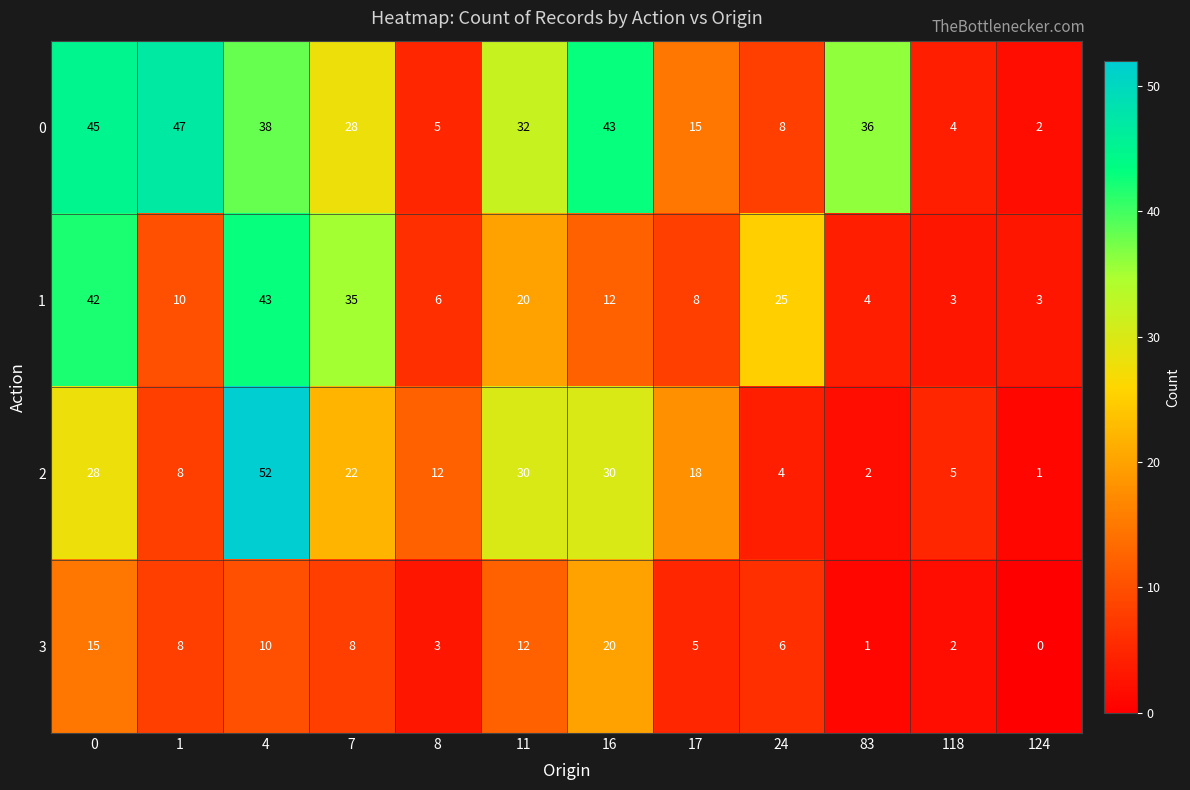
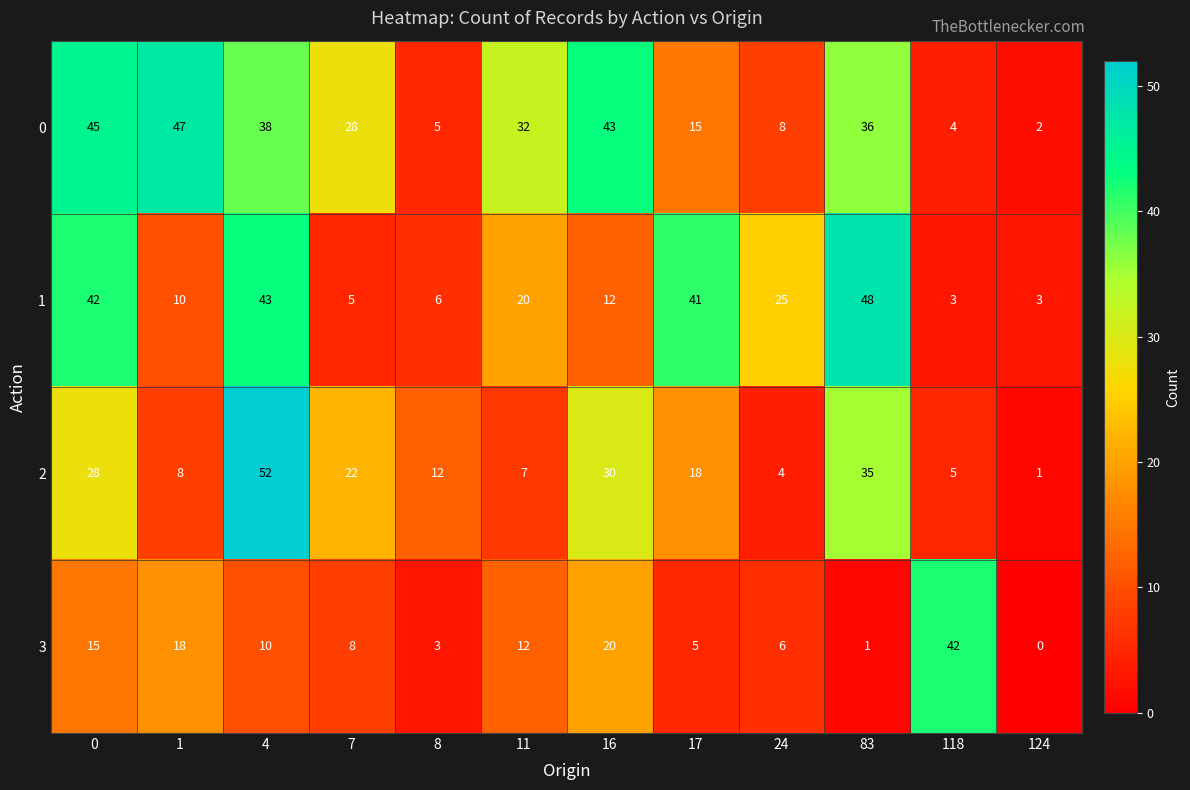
  {
    "0": {
      "0": 45,
      "1": 47,
      "4": 38,
      "7": 28,
      "8": 5,
      "11": 32,
      "16": 43,
      "17": 15,
      "24": 8,
      "83": 36,
      "118": 4,
      "124": 2
    },
    "1": {
      "0": 42,
      "1": 10,
      "4": 43,
-     "7": 35,
+     "7": 5,
      "8": 6,
      "11": 20,
      "16": 12,
-     "17": 8,
+     "17": 41,
      "24": 25,
-     "83": 4,
+     "83": 48,
      "118": 3,
      "124": 3
    },
    "2": {
      "0": 28,
      "1": 8,
      "4": 52,
      "7": 22,
      "8": 12,
-     "11": 30,
+     "11": 7,
      "16": 30,
      "17": 18,
      "24": 4,
-     "83": 2,
+     "83": 35,
      "118": 5,
      "124": 1
    },
    "3": {
      "0": 15,
-     "1": 8,
+     "1": 18,
      "4": 10,
      "7": 8,
      "8": 3,
      "11": 12,
      "16": 20,
      "17": 5,
      "24": 6,
      "83": 1,
-     "118": 2,
+     "118": 42,
      "124": 0
    }
  }
